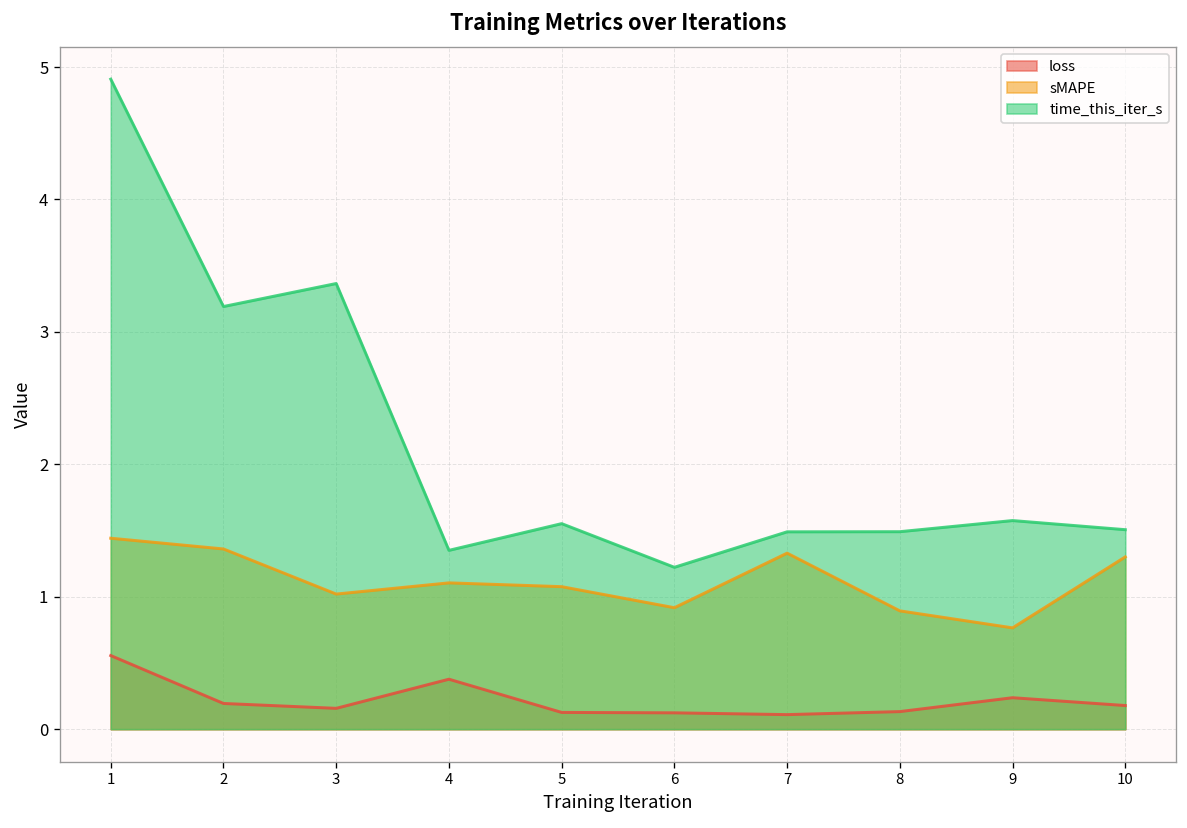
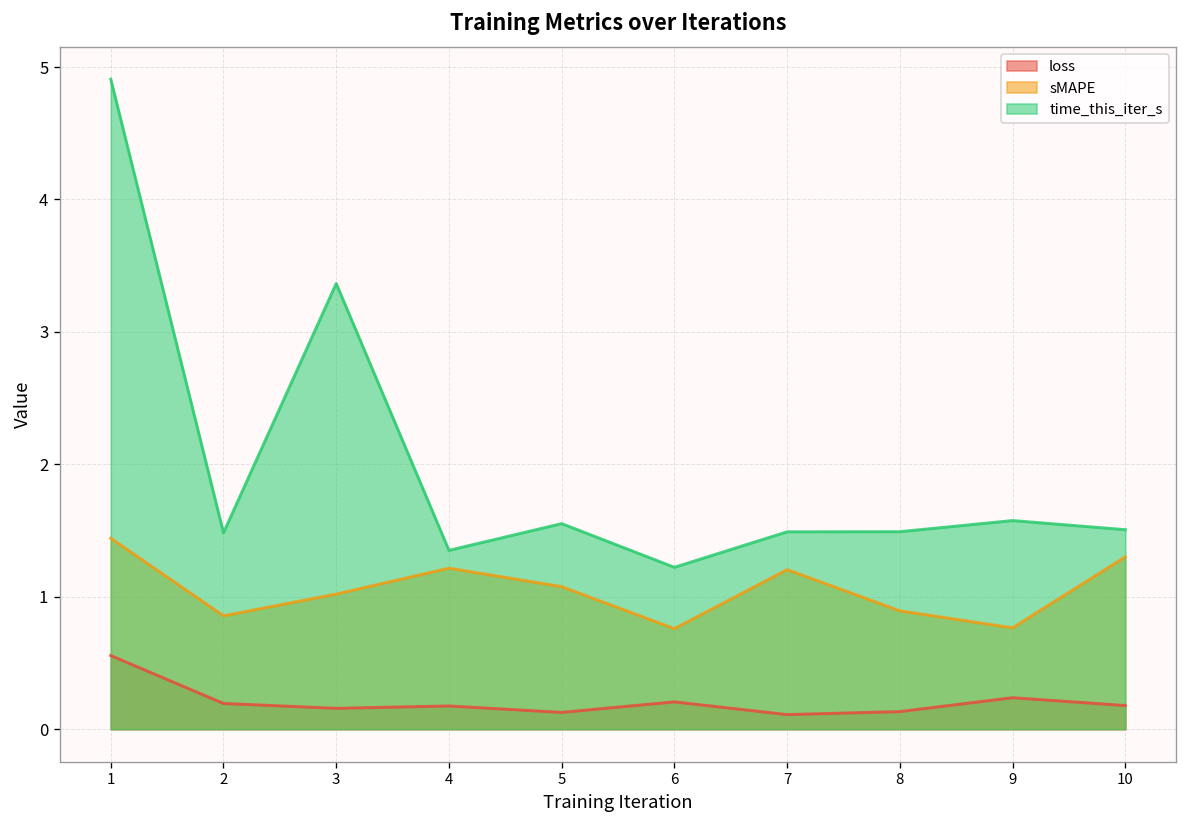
  {
    "loss": {
      "1": 0.56,
      "2": 0.19,
      "3": 0.16,
-     "4": 0.38,
+     "4": 0.18,
      "5": 0.13,
-     "6": 0.12,
+     "6": 0.21,
      "7": 0.11,
      "8": 0.13,
      "9": 0.24,
      "10": 0.18
    },
    "sMAPE": {
      "1": 1.44,
-     "2": 1.36,
+     "2": 0.86,
      "3": 1.02,
-     "4": 1.10,
+     "4": 1.22,
      "5": 1.08,
-     "6": 0.92,
-     "7": 1.33,
+     "6": 0.76,
+     "7": 1.20,
      "8": 0.89,
      "9": 0.77,
      "10": 1.30
    },
    "time_this_iter_s": {
      "1": 4.91,
-     "2": 3.19,
+     "2": 1.48,
      "3": 3.37,
      "4": 1.35,
      "5": 1.55,
      "6": 1.22,
      "7": 1.49,
      "8": 1.49,
      "9": 1.58,
      "10": 1.51
    }
  }
